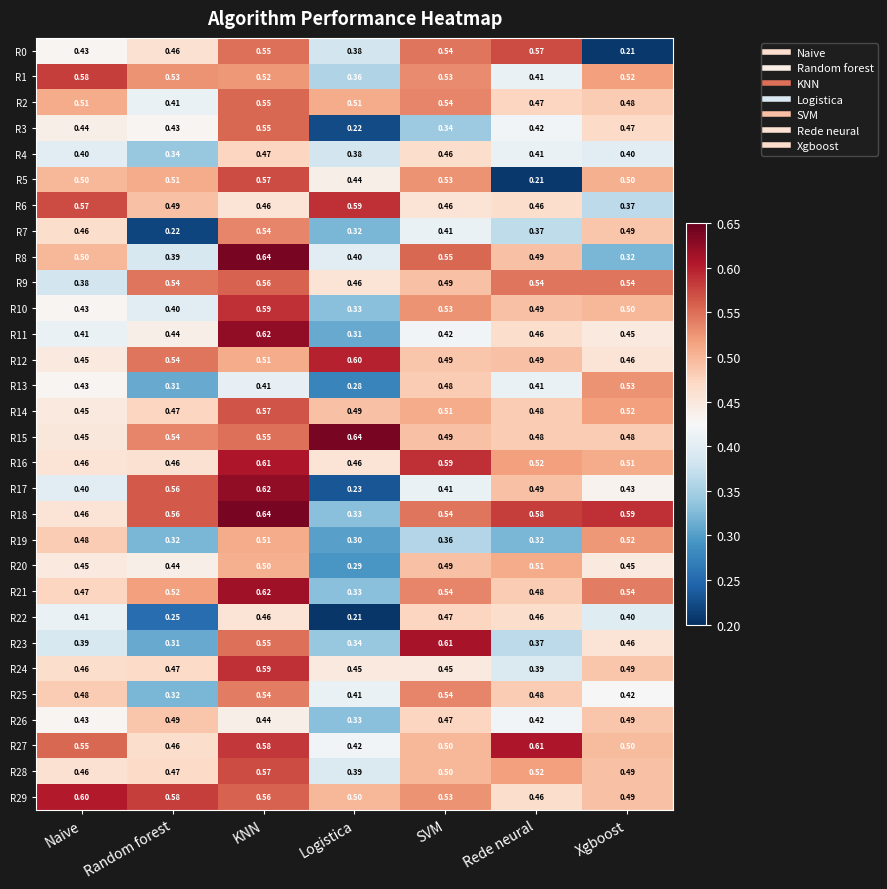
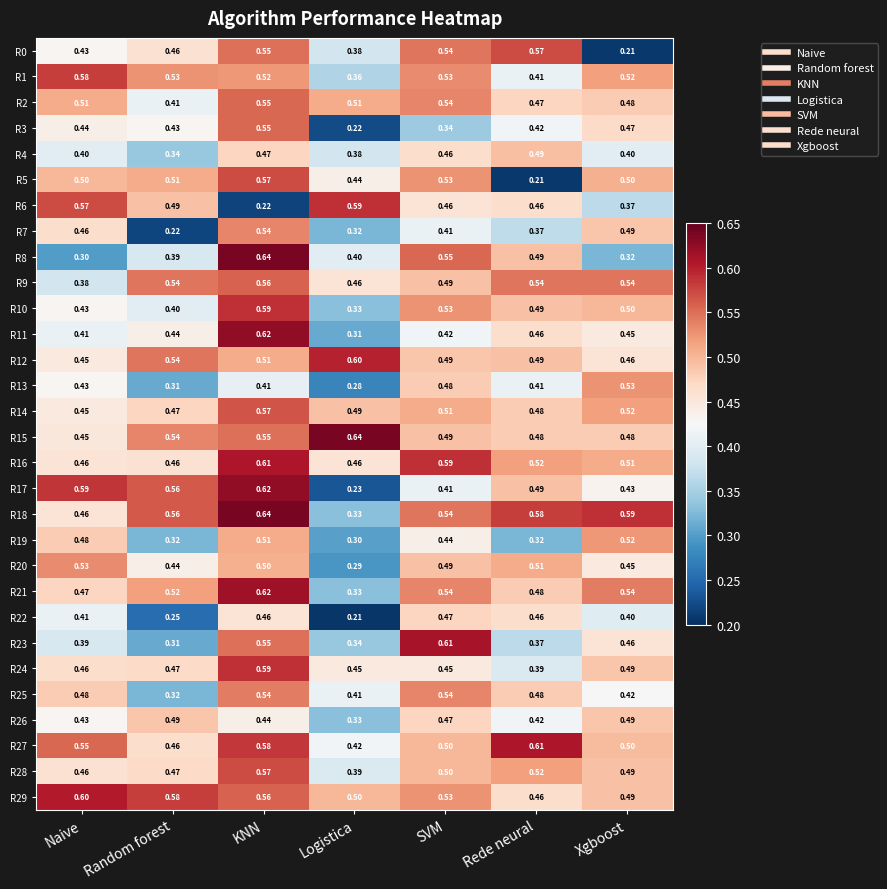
  {
    "R4": {
      "Naive": 0.40,
      "Random forest": 0.34,
      "KNN": 0.47,
      "Logistica": 0.38,
      "SVM": 0.46,
-     "Rede neural": 0.41,
+     "Rede neural": 0.49,
      "Xgboost": 0.40
    },
    "R6": {
      "Naive": 0.57,
      "Random forest": 0.49,
-     "KNN": 0.46,
+     "KNN": 0.22,
      "Logistica": 0.59,
      "SVM": 0.46,
      "Rede neural": 0.46,
      "Xgboost": 0.37
    },
    "R8": {
-     "Naive": 0.50,
+     "Naive": 0.30,
      "Random forest": 0.39,
      "KNN": 0.64,
      "Logistica": 0.40,
      "SVM": 0.55,
      "Rede neural": 0.49,
      "Xgboost": 0.32
    },
    "R17": {
-     "Naive": 0.40,
+     "Naive": 0.59,
      "Random forest": 0.56,
      "KNN": 0.62,
      "Logistica": 0.23,
      "SVM": 0.41,
      "Rede neural": 0.49,
      "Xgboost": 0.43
    },
    "R19": {
      "Naive": 0.48,
      "Random forest": 0.32,
      "KNN": 0.51,
      "Logistica": 0.30,
-     "SVM": 0.36,
+     "SVM": 0.44,
      "Rede neural": 0.32,
      "Xgboost": 0.52
    },
    "R20": {
-     "Naive": 0.45,
+     "Naive": 0.53,
      "Random forest": 0.44,
      "KNN": 0.50,
      "Logistica": 0.29,
      "SVM": 0.49,
      "Rede neural": 0.51,
      "Xgboost": 0.45
    }
  }
